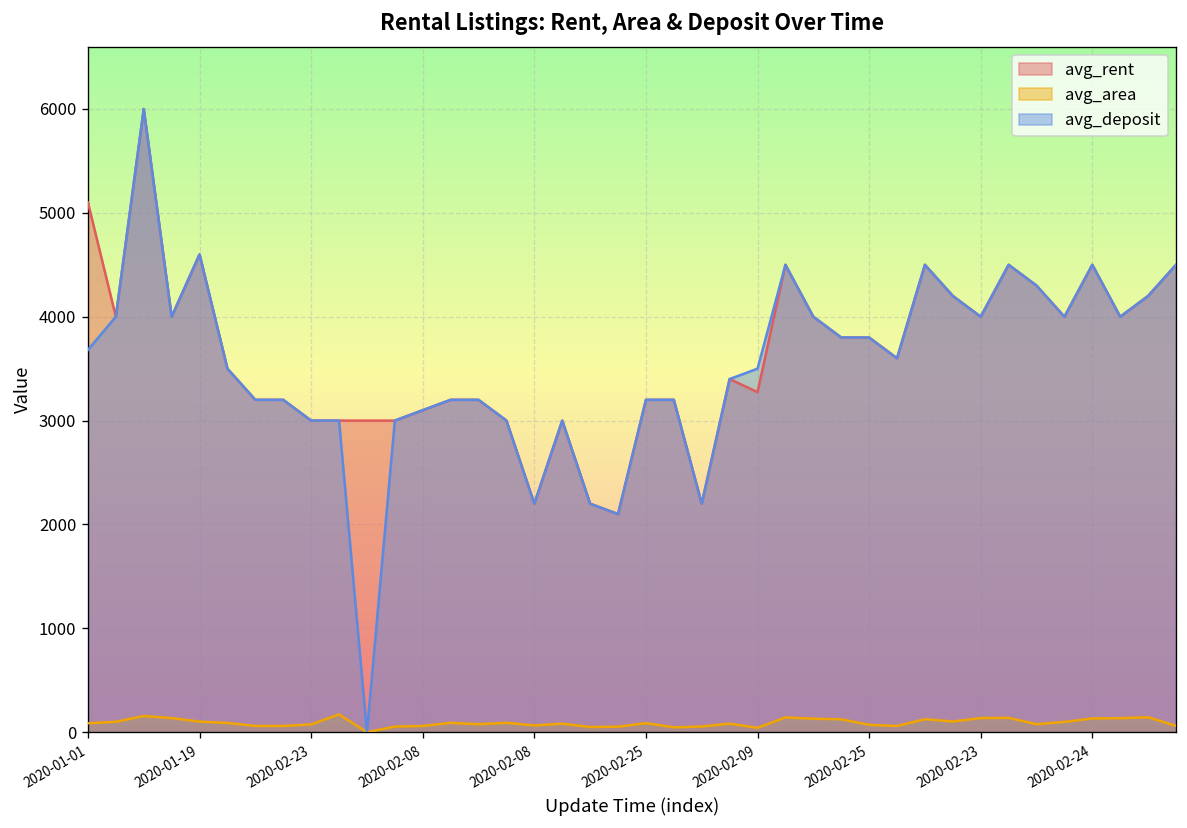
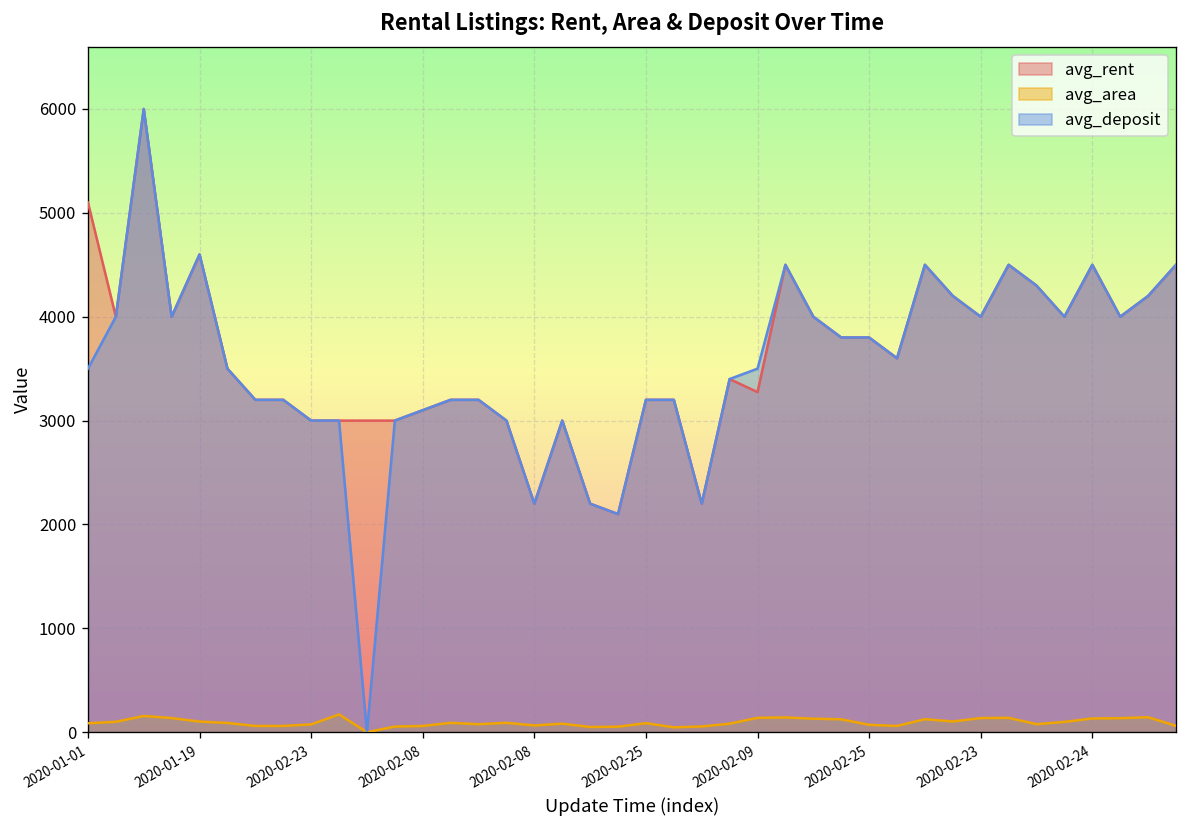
  {
    "avg_rent": {
      "2020-01-01": 5100,
      "2020-02-09": 3300
    },
    "avg_area": {
      "2020-01-01": 100,
-     "2020-02-09": 0
+     "2020-02-09": 100
    },
    "avg_deposit": {
-     "2020-01-01": 3700,
+     "2020-01-01": 3500,
      "2020-02-09": 3500
    }
  }
